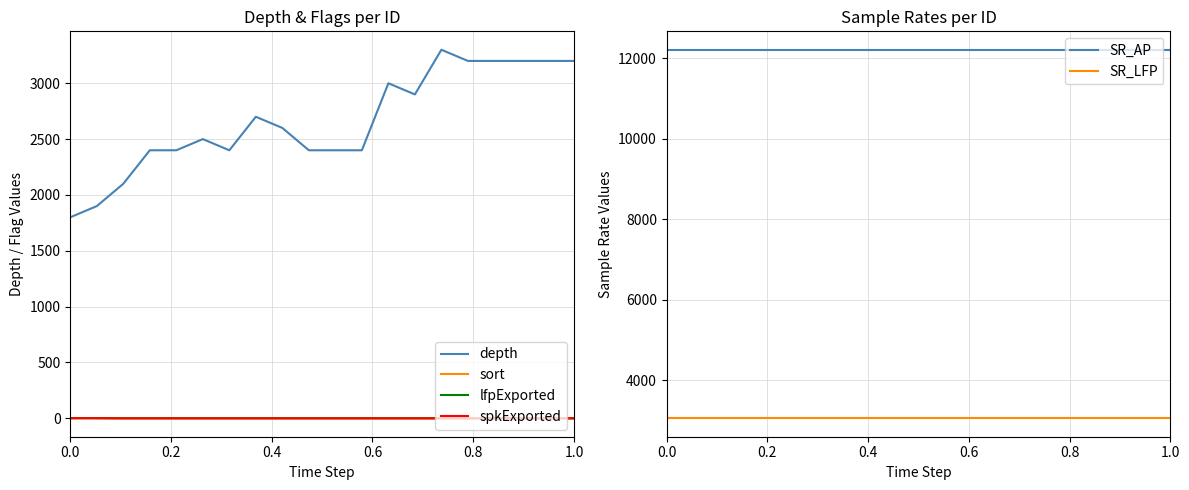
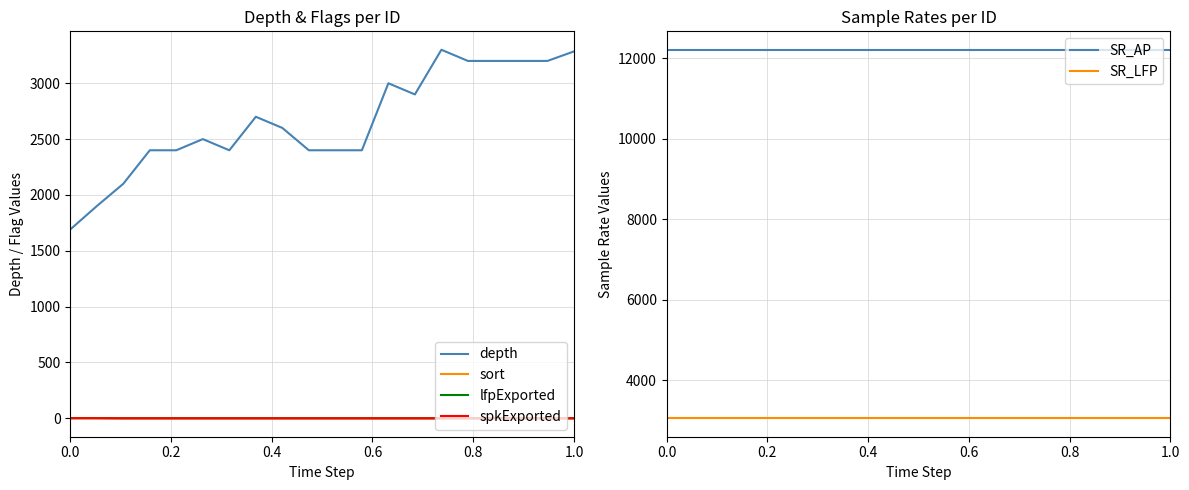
  {
    "Depth & Flags per ID": {
      "depth": {
-       "0.0": 1800,
-       "1.0": 3200
+       "0.0": 1690,
+       "1.0": 3290
      },
      "spkExported": {
        "0.0": 0,
        "1.0": 0
      }
    },
    "Sample Rates per ID": {
      "SR_AP": {
        "0.0": 12200,
        "1.0": 12200
      },
      "SR_LFP": {
        "0.0": 3100,
        "1.0": 3100
      }
    }
  }
